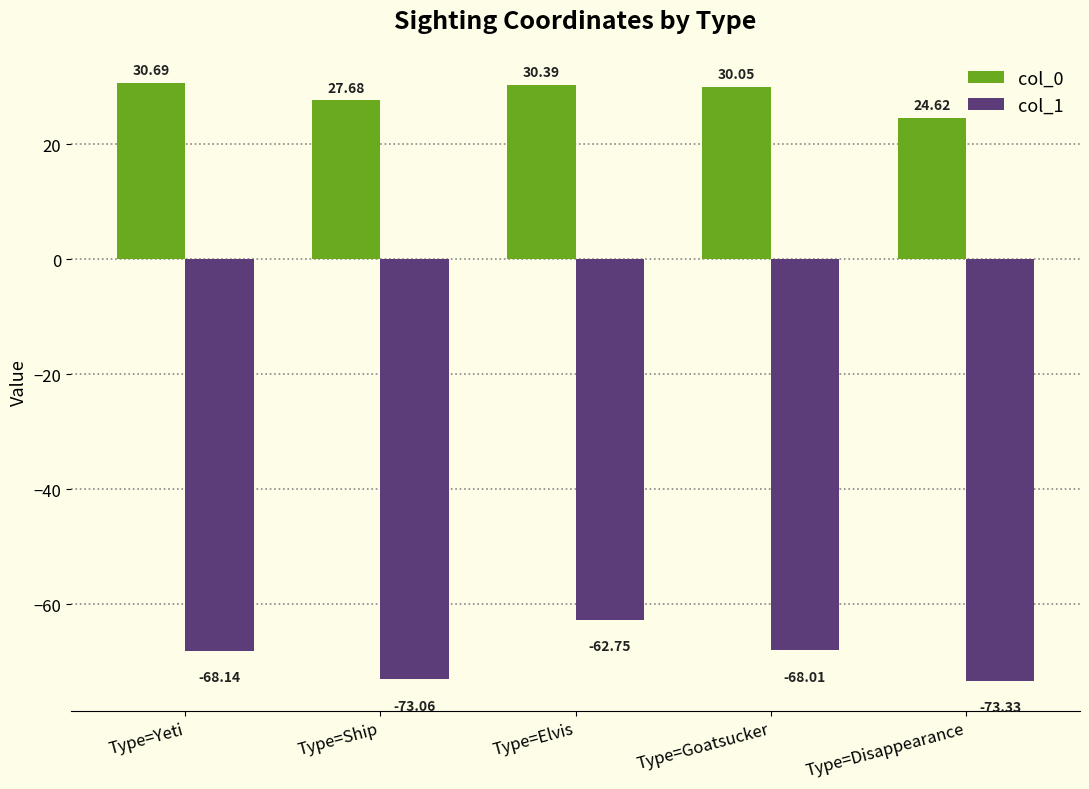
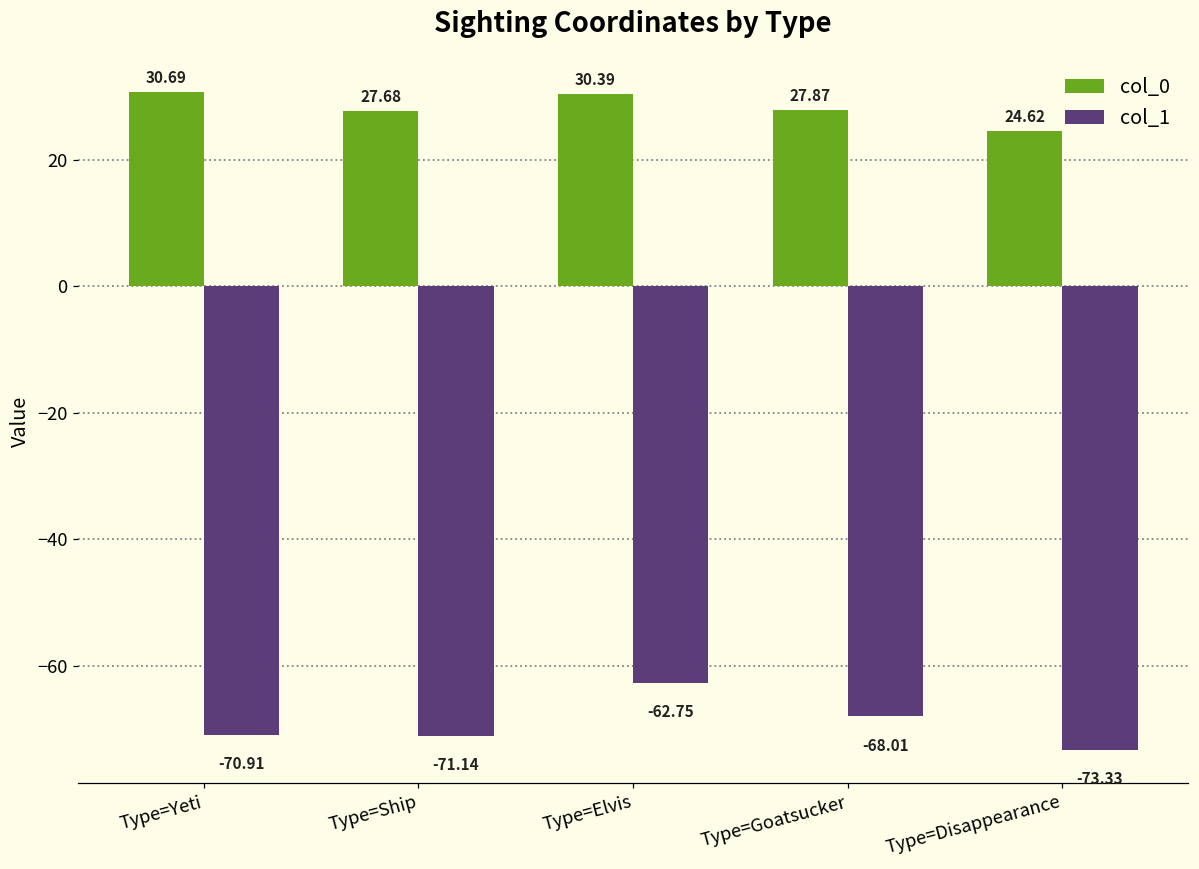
  {
    "col_0": {
      "Type=Yeti": 30.69,
      "Type=Ship": 27.68,
      "Type=Elvis": 30.39,
-     "Type=Goatsucker": 30.05,
+     "Type=Goatsucker": 27.87,
      "Type=Disappearance": 24.62
    },
    "col_1": {
-     "Type=Yeti": -68.14,
-     "Type=Ship": -73.06,
+     "Type=Yeti": -70.91,
+     "Type=Ship": -71.14,
      "Type=Elvis": -62.75,
      "Type=Goatsucker": -68.01,
      "Type=Disappearance": -73.33
    }
  }
